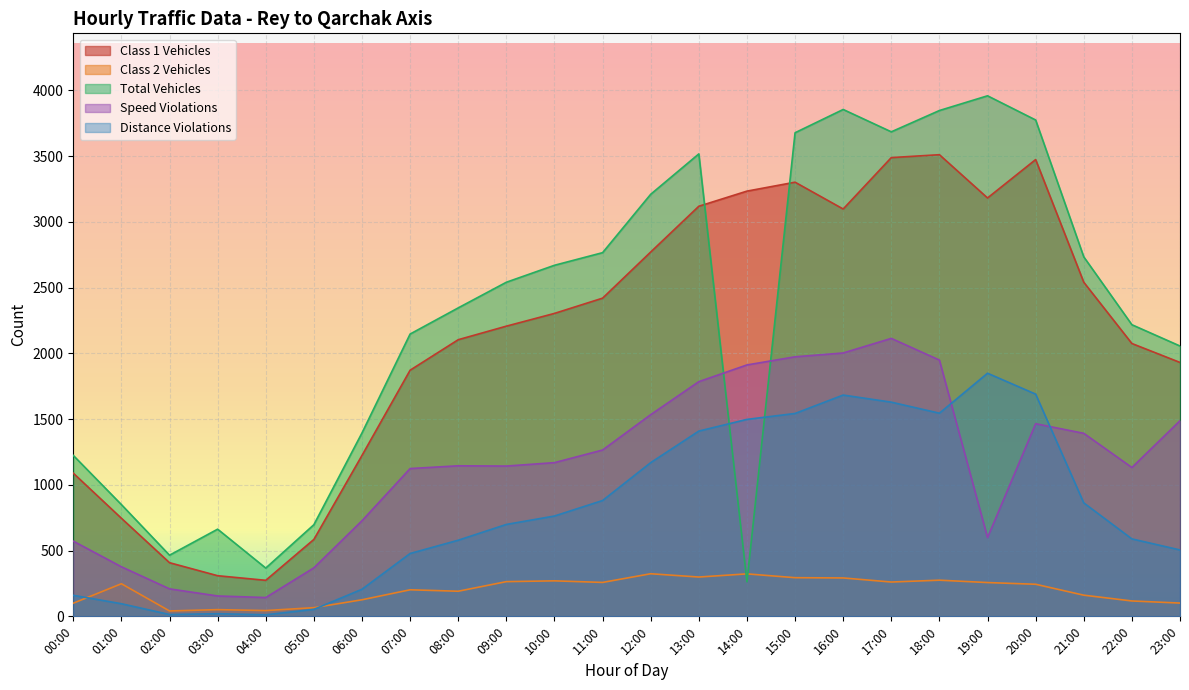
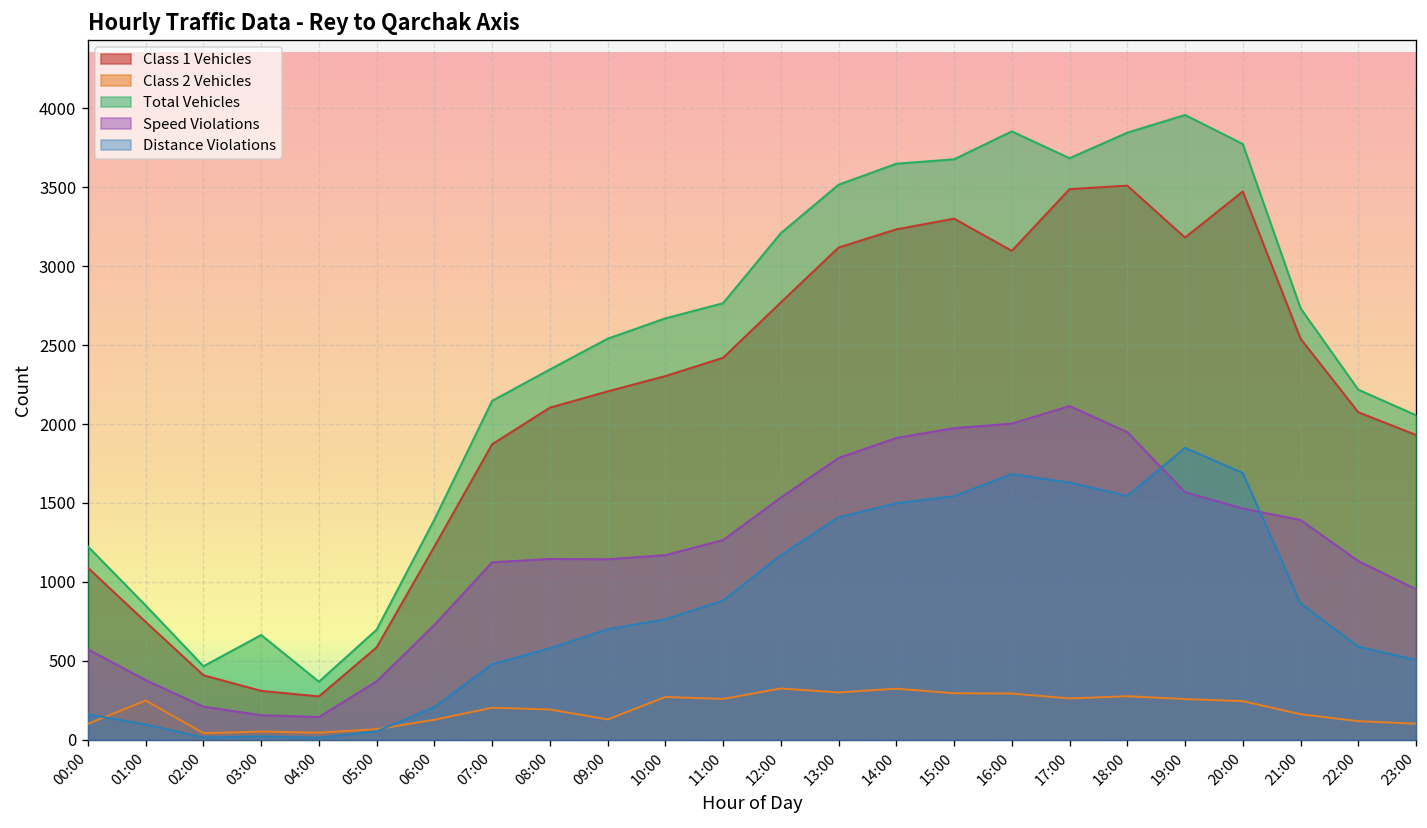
  {
    "Class 1 Vehicles": {
      "00:00": 1090,
      "01:00": 750,
      "02:00": 410,
      "03:00": 310,
      "04:00": 270,
      "05:00": 590,
      "06:00": 1220,
      "07:00": 1870,
      "08:00": 2100,
      "09:00": 2210,
      "10:00": 2300,
      "11:00": 2420,
      "12:00": 2770,
      "13:00": 3120,
      "14:00": 3230,
      "15:00": 3300,
      "16:00": 3100,
      "17:00": 3490,
      "18:00": 3510,
      "19:00": 3180,
      "20:00": 3470,
      "21:00": 2540,
      "22:00": 2080,
      "23:00": 1930
    },
    "Class 2 Vehicles": {
      "00:00": 100,
      "01:00": 250,
      "02:00": 40,
      "03:00": 50,
      "04:00": 40,
      "06:00": 130,
      "07:00": 200,
      "08:00": 190,
-     "09:00": 260,
+     "09:00": 130,
      "10:00": 270,
      "11:00": 260,
      "12:00": 320,
      "13:00": 300,
      "14:00": 320,
      "15:00": 290,
      "16:00": 290,
      "17:00": 260,
      "18:00": 280,
      "19:00": 260,
      "20:00": 240,
      "21:00": 160,
      "22:00": 120,
      "23:00": 100
    },
    "Total Vehicles": {
      "00:00": 1220,
      "01:00": 850,
      "02:00": 470,
      "03:00": 660,
      "04:00": 370,
      "05:00": 700,
      "06:00": 1400,
      "07:00": 2150,
      "08:00": 2350,
      "09:00": 2540,
      "10:00": 2670,
      "11:00": 2770,
      "12:00": 3210,
      "13:00": 3520,
-     "14:00": 260,
+     "14:00": 3650,
      "15:00": 3680,
      "16:00": 3860,
      "17:00": 3690,
      "18:00": 3850,
      "19:00": 3960,
      "20:00": 3780,
      "21:00": 2730,
      "22:00": 2220,
      "23:00": 2060
    },
    "Speed Violations": {
      "00:00": 570,
      "01:00": 380,
      "02:00": 210,
      "03:00": 160,
      "04:00": 140,
      "05:00": 370,
      "06:00": 730,
      "07:00": 1120,
      "08:00": 1150,
      "09:00": 1140,
      "10:00": 1170,
      "11:00": 1270,
      "12:00": 1530,
      "13:00": 1790,
      "14:00": 1910,
      "15:00": 1970,
      "16:00": 2000,
      "17:00": 2110,
      "18:00": 1950,
-     "19:00": 600,
+     "19:00": 1570,
      "20:00": 1470,
      "21:00": 1390,
      "22:00": 1130,
-     "23:00": 1490
+     "23:00": 950
    },
    "Distance Violations": {
      "00:00": 160,
      "01:00": 100,
      "02:00": 10,
      "03:00": 20,
      "04:00": 10,
      "06:00": 210,
      "07:00": 480,
      "08:00": 580,
      "09:00": 700,
      "10:00": 760,
      "11:00": 880,
      "12:00": 1170,
      "13:00": 1410,
      "14:00": 1500,
      "15:00": 1540,
      "16:00": 1680,
      "17:00": 1630,
      "18:00": 1550,
      "19:00": 1850,
      "20:00": 1690,
      "21:00": 860,
      "22:00": 590,
      "23:00": 510
    }
  }
